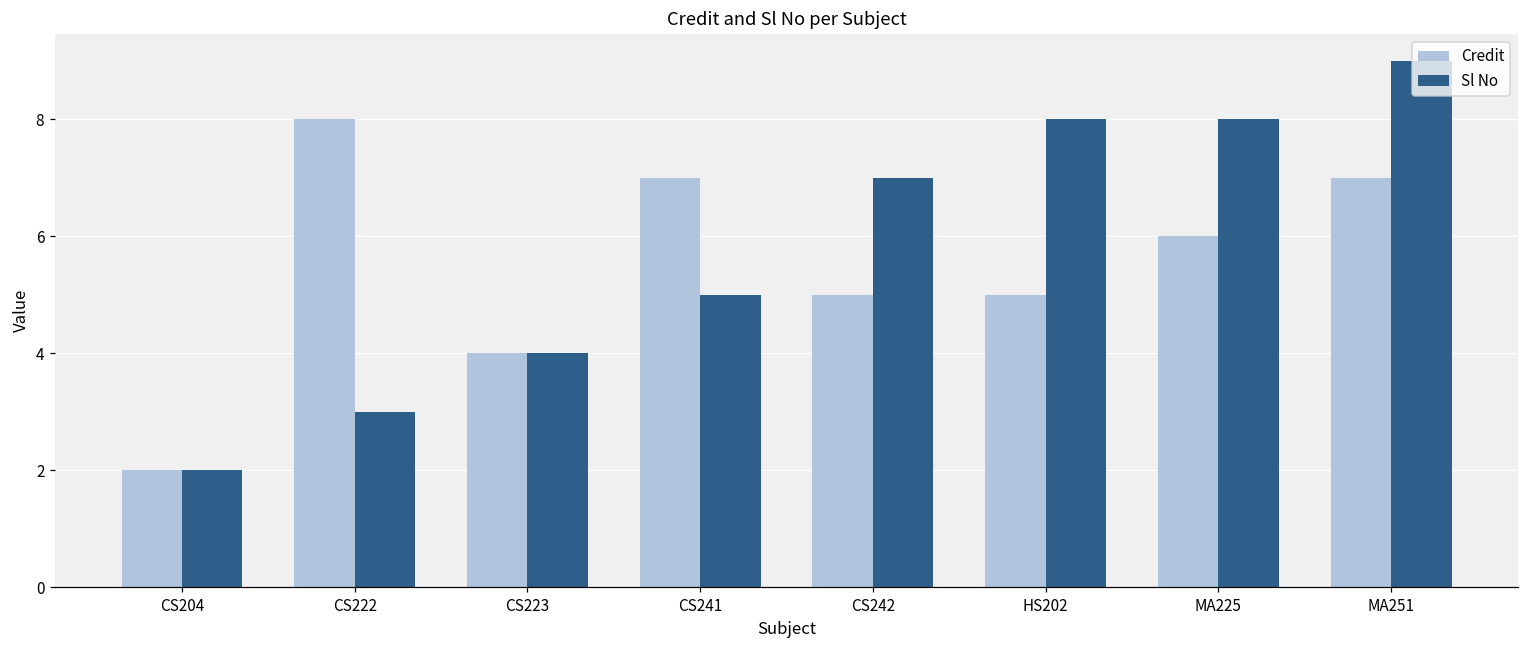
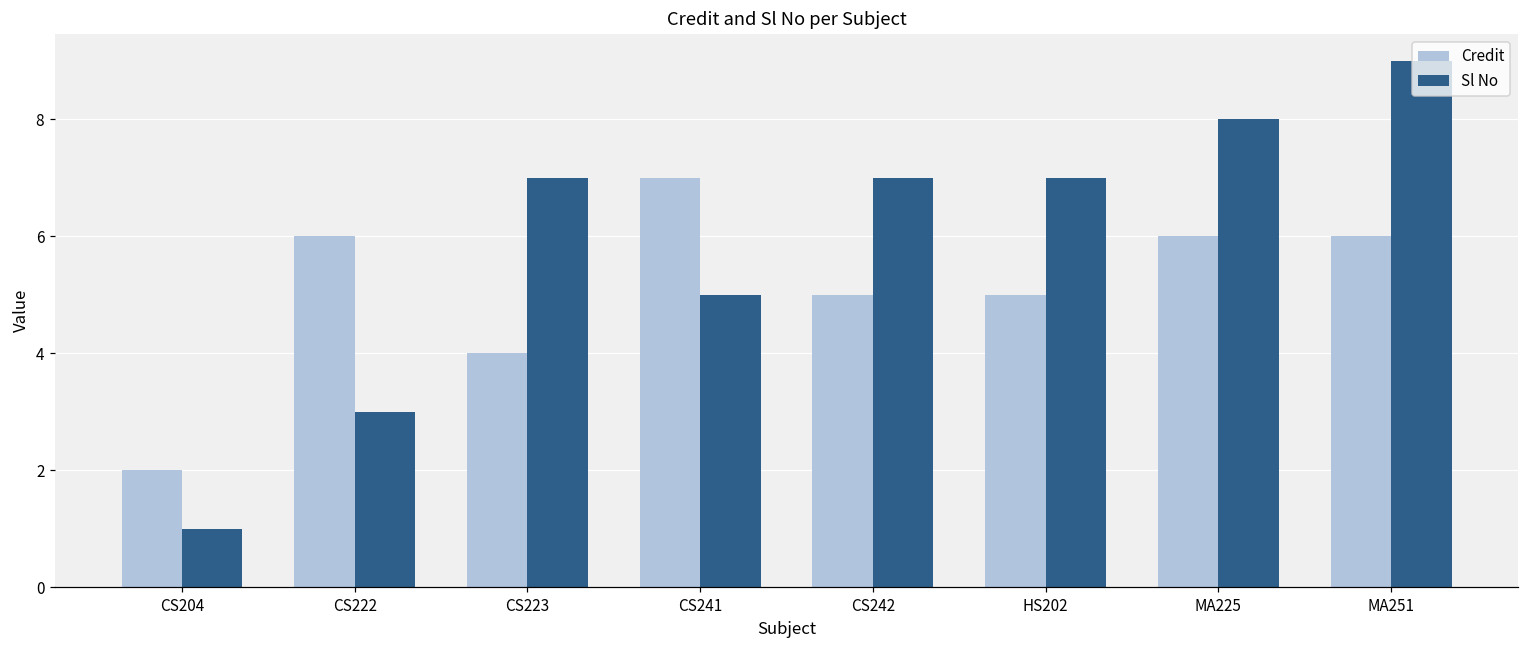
  {
    "Credit": {
      "CS204": 2,
-     "CS222": 8,
+     "CS222": 6,
      "CS223": 4,
      "CS241": 7,
      "CS242": 5,
      "HS202": 5,
      "MA225": 6,
-     "MA251": 7
+     "MA251": 6
    },
    "Sl No": {
-     "CS204": 2,
+     "CS204": 1,
      "CS222": 3,
-     "CS223": 4,
+     "CS223": 7,
      "CS241": 5,
      "CS242": 7,
-     "HS202": 8,
+     "HS202": 7,
      "MA225": 8
    }
  }
